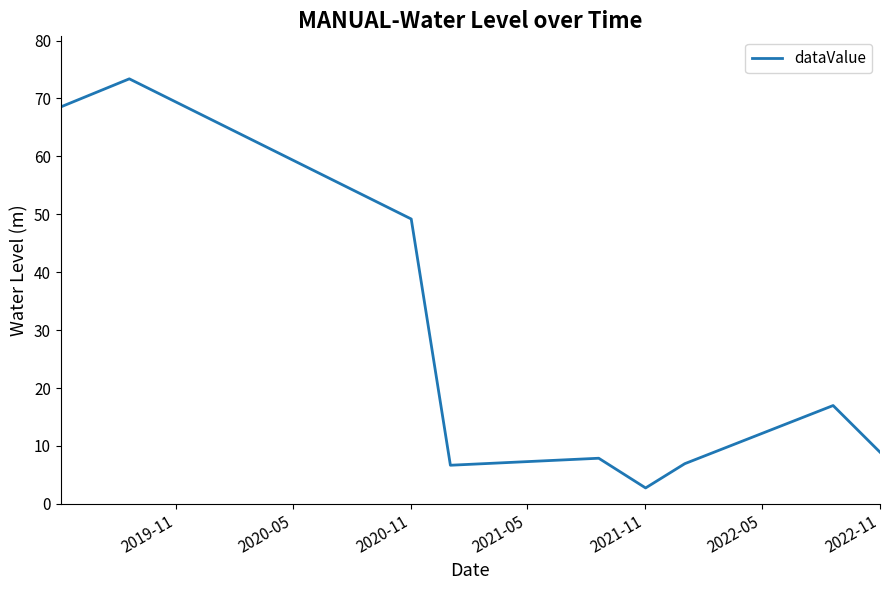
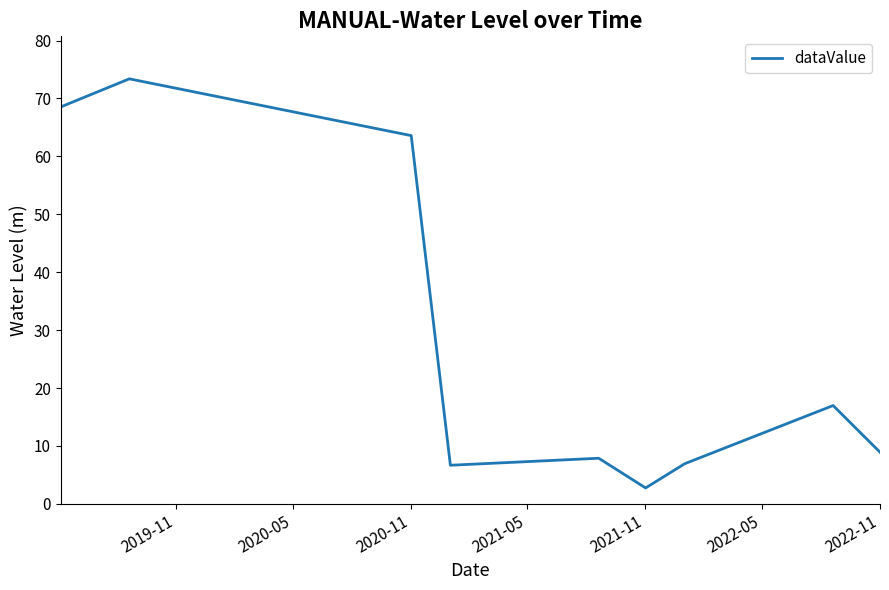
  {
-   "2020-11": 49,
+   "2020-11": 64,
    "2021-11": 3,
    "2022-11": 9
  }
